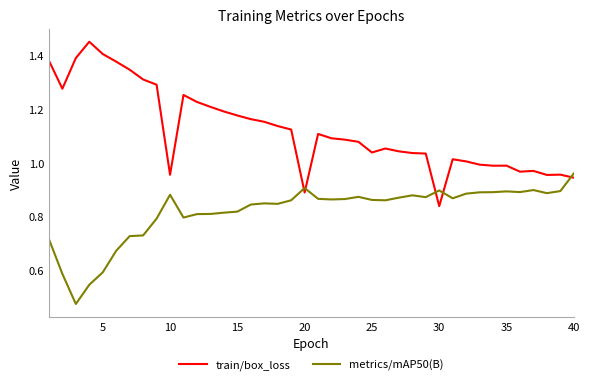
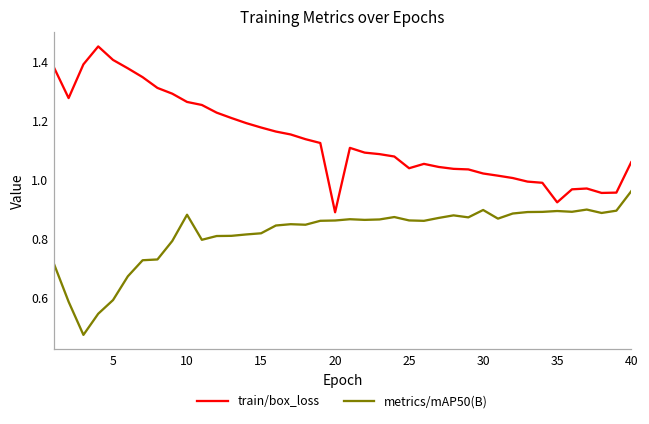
  {
    "train/box_loss": {
      "5": 1.41,
-     "10": 0.96,
+     "10": 1.26,
      "15": 1.18,
      "20": 0.89,
      "25": 1.04,
-     "30": 0.84,
-     "35": 0.99,
-     "40": 0.94
+     "30": 1.02,
+     "35": 0.92,
+     "40": 1.06
    },
    "metrics/mAP50(B)": {
      "5": 0.59,
      "10": 0.88,
      "15": 0.82,
-     "20": 0.91,
+     "20": 0.86,
      "25": 0.86,
      "30": 0.90,
      "35": 0.89,
      "40": 0.96
    }
  }
